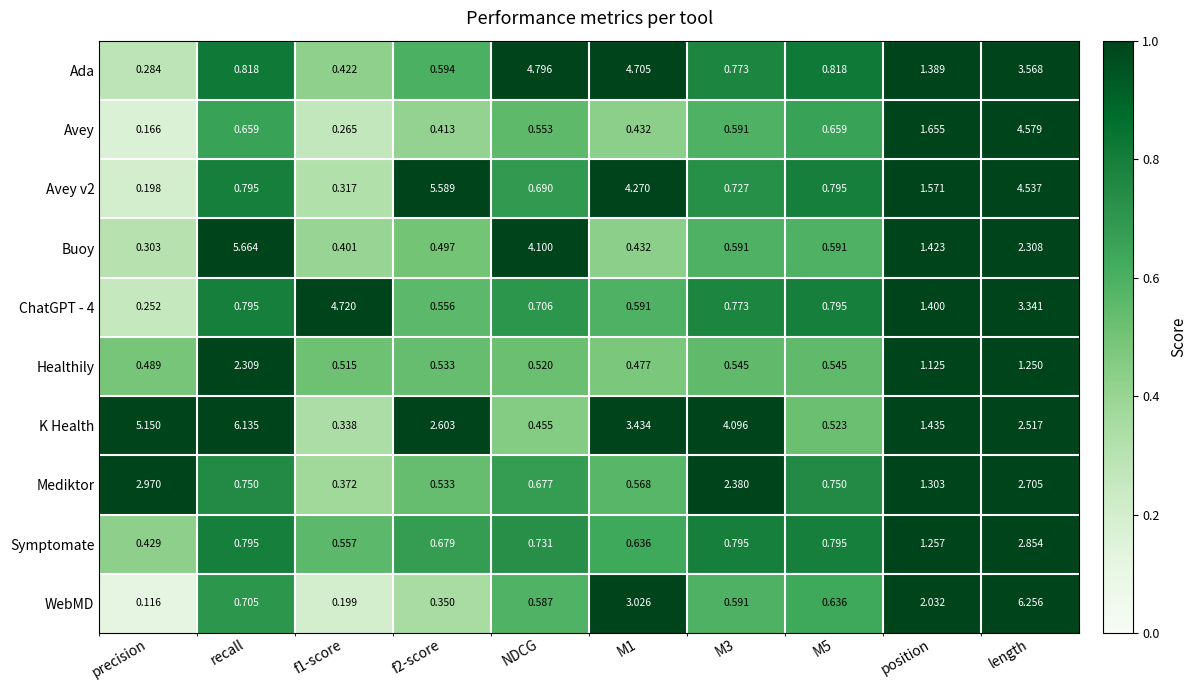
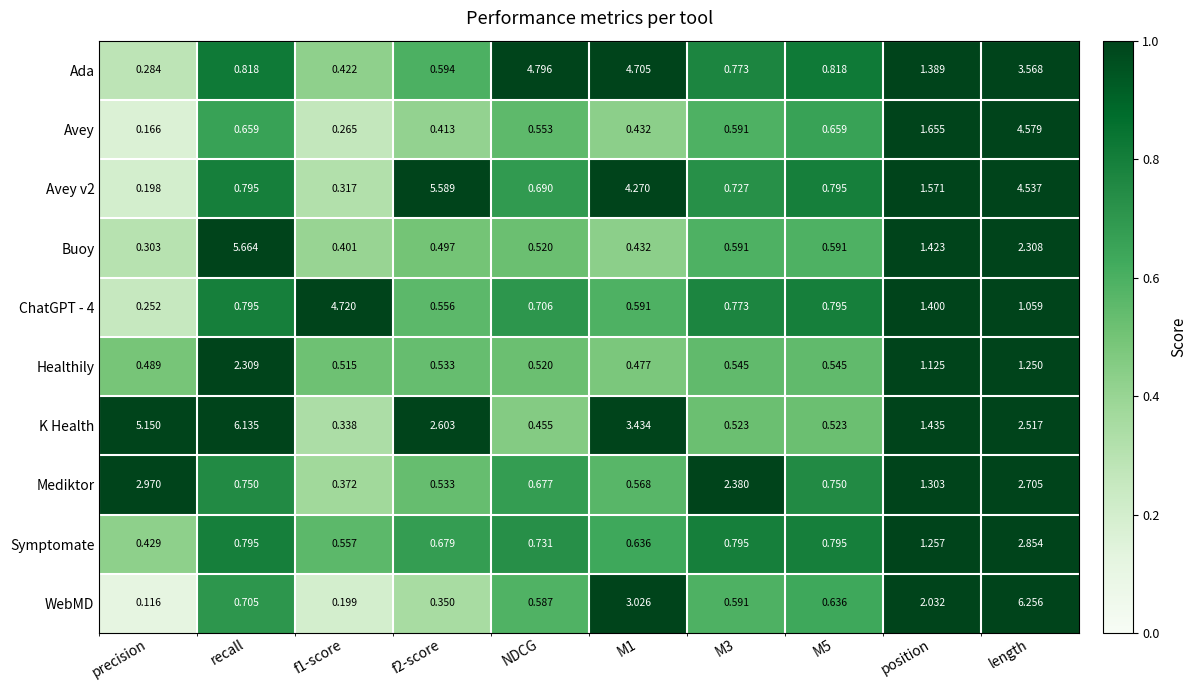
  {
    "Ada": {
      "precision": 0.284,
      "recall": 0.818,
      "f1-score": 0.422,
      "f2-score": 0.594,
      "NDCG": 4.796,
      "M1": 4.705,
      "M3": 0.773,
      "M5": 0.818,
      "position": 1.389,
      "length": 3.568
    },
    "Avey": {
      "precision": 0.166,
      "recall": 0.659,
      "f1-score": 0.265,
      "f2-score": 0.413,
      "NDCG": 0.553,
      "M1": 0.432,
      "M3": 0.591,
      "M5": 0.659,
      "position": 1.655,
      "length": 4.579
    },
    "Avey v2": {
      "precision": 0.198,
      "recall": 0.795,
      "f1-score": 0.317,
      "f2-score": 5.589,
      "NDCG": 0.690,
      "M1": 4.270,
      "M3": 0.727,
      "M5": 0.795,
      "position": 1.571,
      "length": 4.537
    },
    "Buoy": {
      "precision": 0.303,
      "recall": 5.664,
      "f1-score": 0.401,
      "f2-score": 0.497,
-     "NDCG": 4.100,
+     "NDCG": 0.520,
      "M1": 0.432,
      "M3": 0.591,
      "M5": 0.591,
      "position": 1.423,
      "length": 2.308
    },
    "ChatGPT - 4": {
      "precision": 0.252,
      "recall": 0.795,
      "f1-score": 4.720,
      "f2-score": 0.556,
      "NDCG": 0.706,
      "M1": 0.591,
      "M3": 0.773,
      "M5": 0.795,
      "position": 1.400,
-     "length": 3.341
+     "length": 1.059
    },
    "Healthily": {
      "precision": 0.489,
      "recall": 2.309,
      "f1-score": 0.515,
      "f2-score": 0.533,
      "NDCG": 0.520,
      "M1": 0.477,
      "M3": 0.545,
      "M5": 0.545,
      "position": 1.125,
      "length": 1.250
    },
    "K Health": {
      "precision": 5.150,
      "recall": 6.135,
      "f1-score": 0.338,
      "f2-score": 2.603,
      "NDCG": 0.455,
      "M1": 3.434,
-     "M3": 4.096,
+     "M3": 0.523,
      "M5": 0.523,
      "position": 1.435,
      "length": 2.517
    },
    "Mediktor": {
      "precision": 2.970,
      "recall": 0.750,
      "f1-score": 0.372,
      "f2-score": 0.533,
      "NDCG": 0.677,
      "M1": 0.568,
      "M3": 2.380,
      "M5": 0.750,
      "position": 1.303,
      "length": 2.705
    },
    "Symptomate": {
      "precision": 0.429,
      "recall": 0.795,
      "f1-score": 0.557,
      "f2-score": 0.679,
      "NDCG": 0.731,
      "M1": 0.636,
      "M3": 0.795,
      "M5": 0.795,
      "position": 1.257,
      "length": 2.854
    },
    "WebMD": {
      "precision": 0.116,
      "recall": 0.705,
      "f1-score": 0.199,
      "f2-score": 0.350,
      "NDCG": 0.587,
      "M1": 3.026,
      "M3": 0.591,
      "M5": 0.636,
      "position": 2.032,
      "length": 6.256
    }
  }
